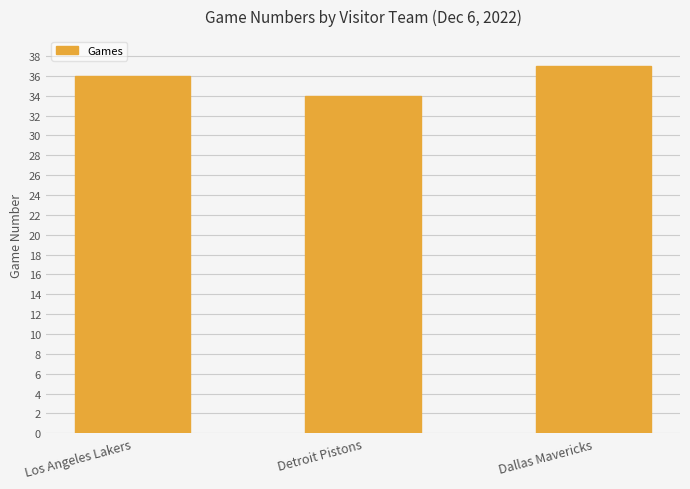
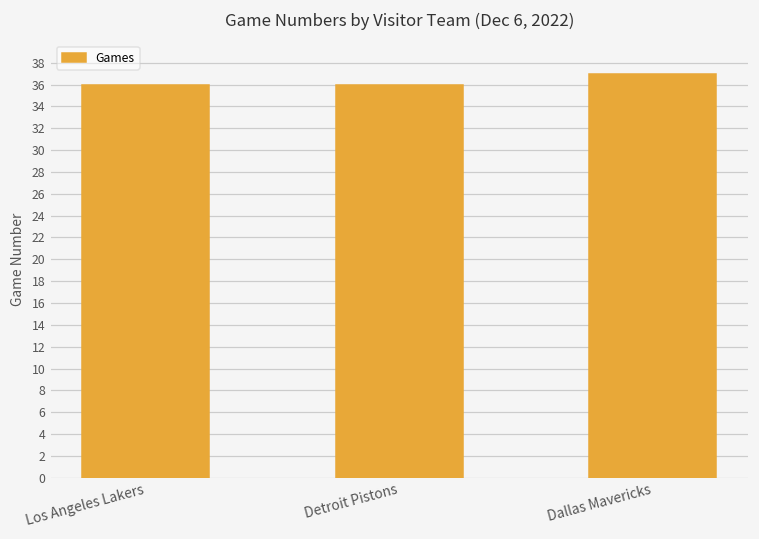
  {
    "Los Angeles Lakers": 36,
-   "Detroit Pistons": 34,
+   "Detroit Pistons": 36,
    "Dallas Mavericks": 37
  }
